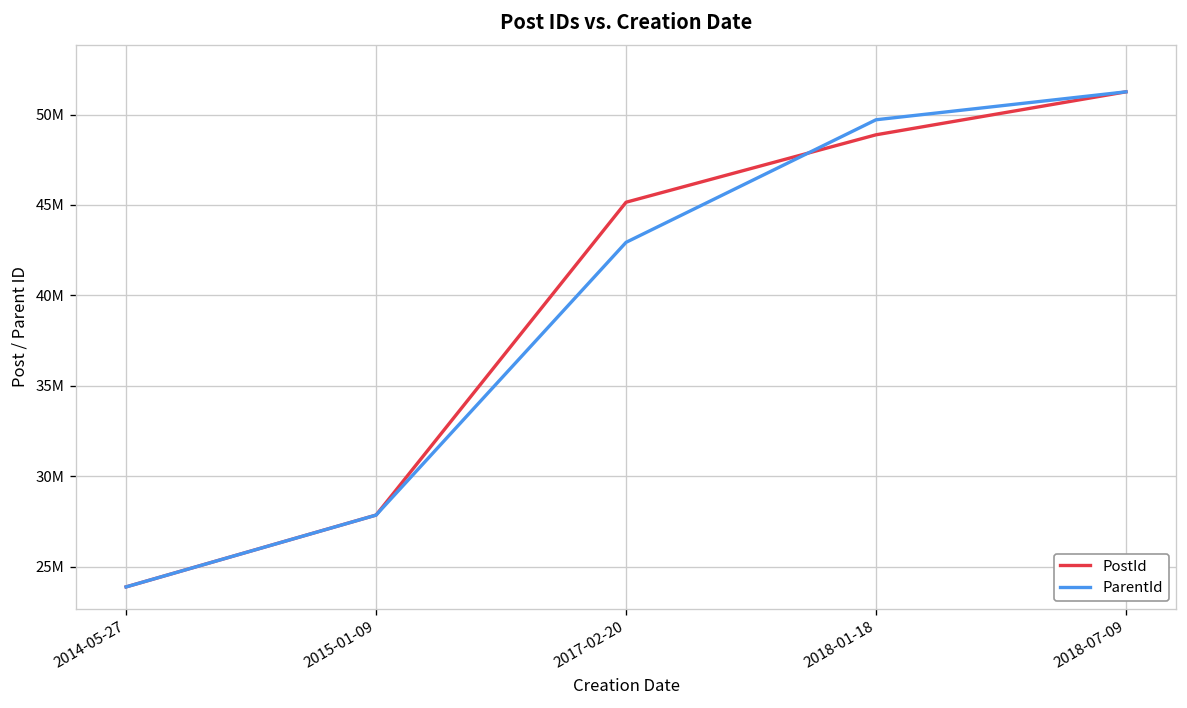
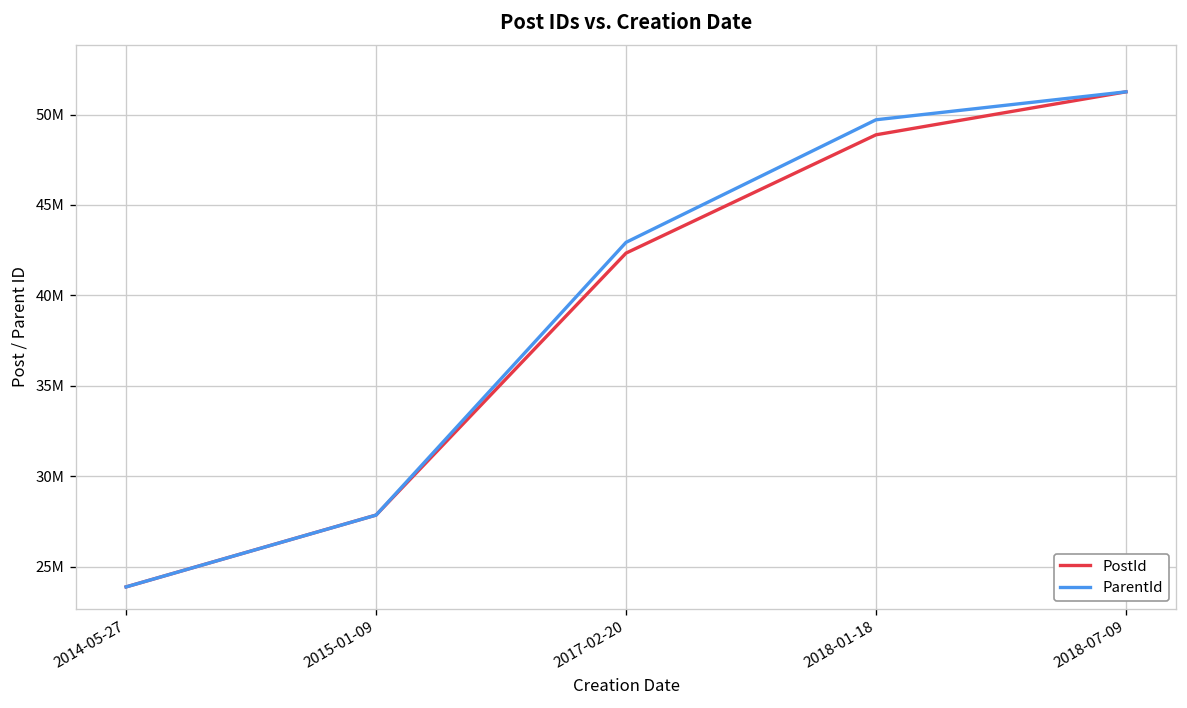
  {
    "PostId": {
-     "2017-02-20": 45100000,
+     "2017-02-20": 42300000,
      "2018-01-18": 48900000
    },
    "ParentId": {
      "2017-02-20": 42900000,
      "2018-01-18": 49700000
    }
  }
